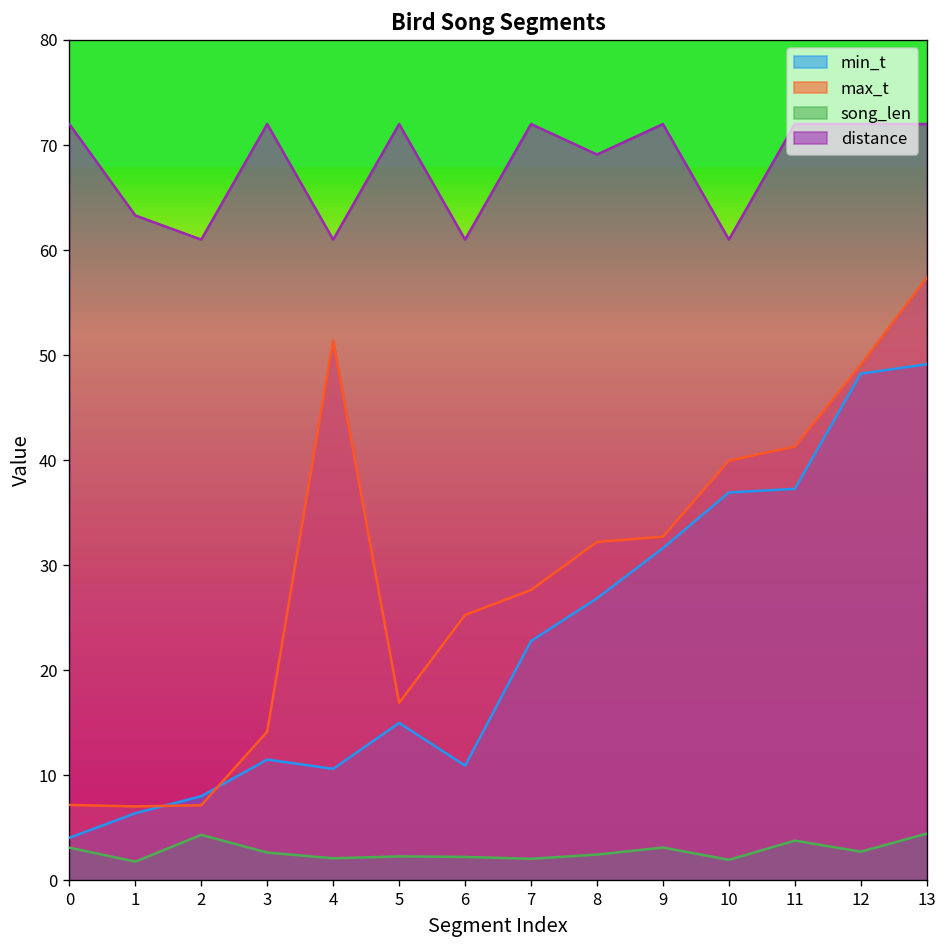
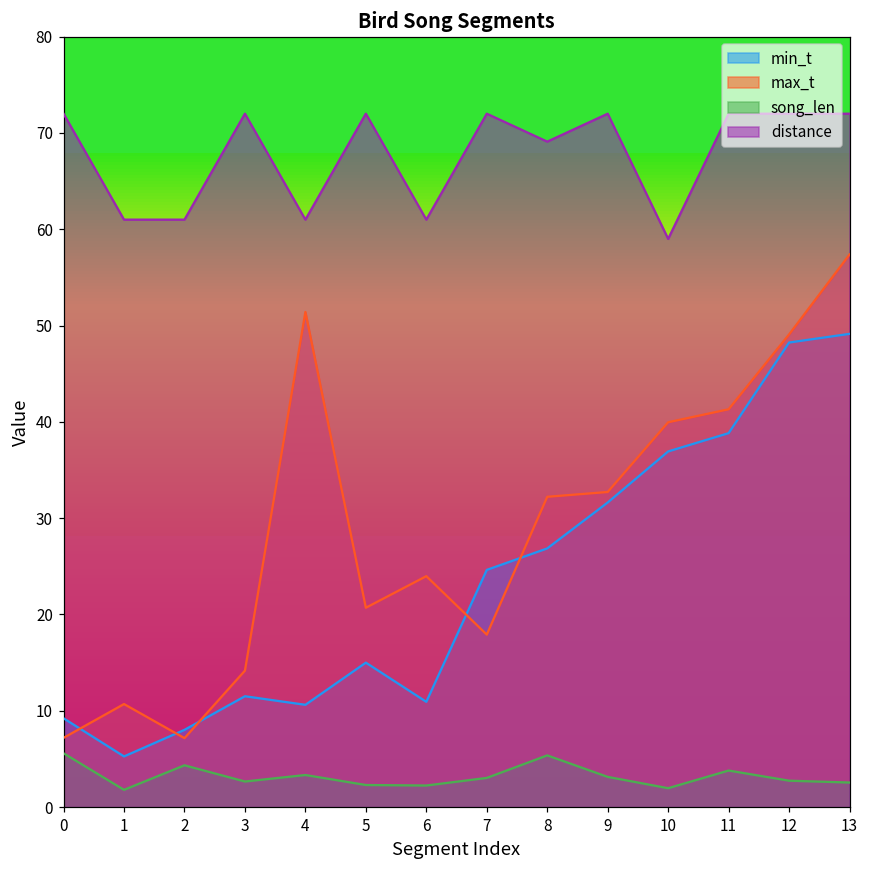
  {
    "min_t": {
-     "0": 4,
-     "1": 6,
+     "0": 9,
+     "1": 5,
      "2": 8,
      "3": 12,
      "4": 11,
      "5": 15,
      "6": 11,
-     "7": 23,
+     "7": 25,
      "8": 27,
      "9": 32,
      "10": 37,
-     "11": 37,
+     "11": 39,
      "12": 48,
      "13": 49
    },
    "max_t": {
      "0": 7,
-     "1": 7,
+     "1": 11,
      "2": 7,
      "3": 14,
      "4": 51,
-     "5": 17,
-     "6": 25,
-     "7": 28,
+     "5": 21,
+     "6": 24,
+     "7": 18,
      "8": 32,
      "9": 33,
      "10": 40,
      "11": 41,
      "12": 49,
      "13": 57
    },
    "song_len": {
-     "0": 3,
+     "0": 6,
      "1": 2,
      "2": 4,
      "3": 3,
-     "4": 2,
+     "4": 3,
      "5": 2,
      "6": 2,
-     "7": 2,
-     "8": 2,
+     "7": 3,
+     "8": 5,
      "9": 3,
      "10": 2,
      "11": 4,
      "12": 3,
-     "13": 4
+     "13": 3
    },
    "distance": {
      "0": 72,
-     "1": 63,
+     "1": 61,
      "2": 61,
      "3": 72,
      "4": 61,
      "5": 72,
      "6": 61,
      "7": 72,
      "8": 69,
      "9": 72,
-     "10": 61,
+     "10": 59,
      "13": 72
    }
  }
